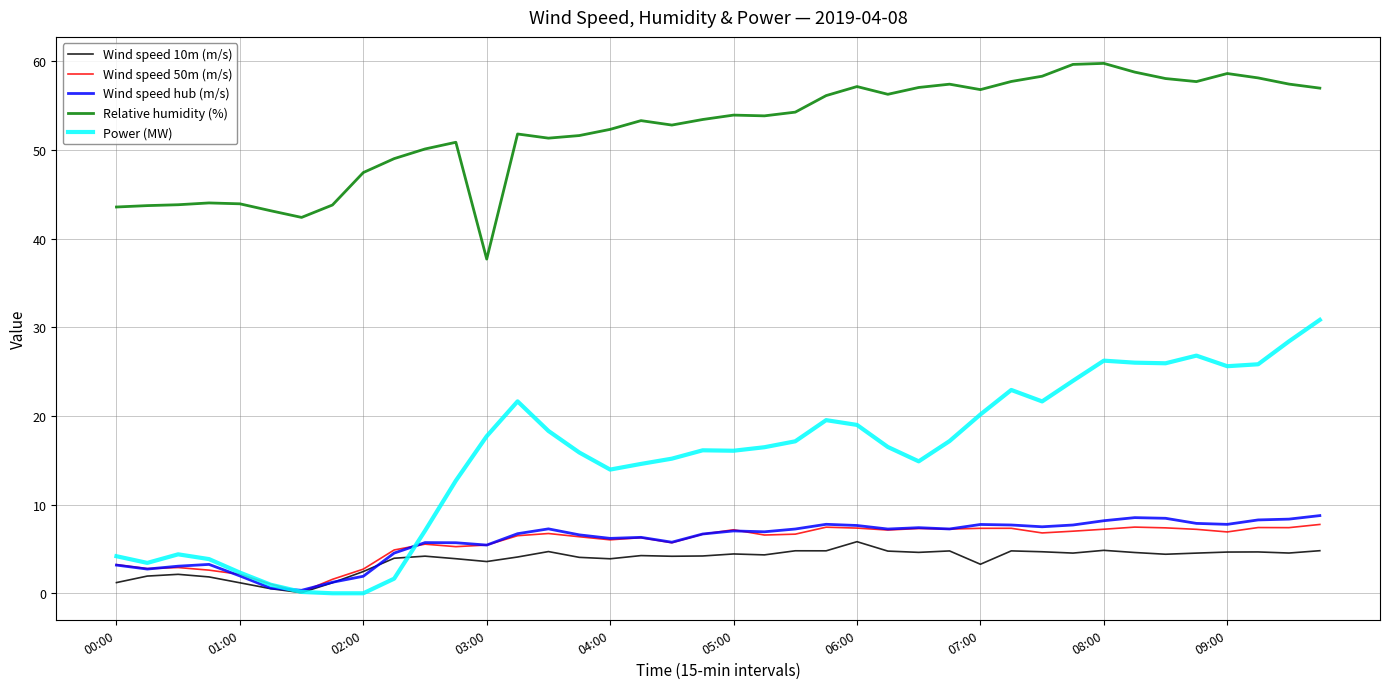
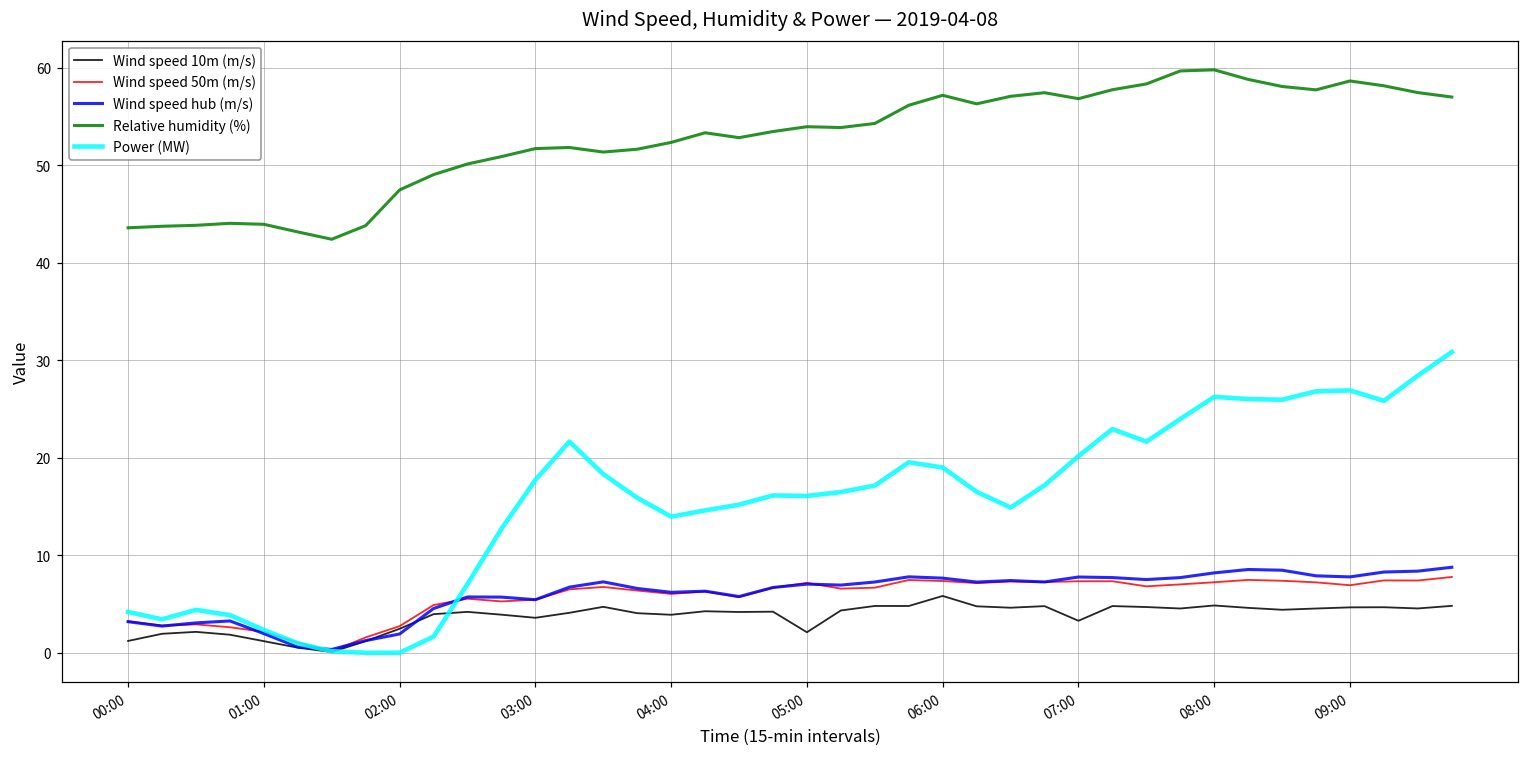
  {
    "Wind speed 10m (m/s)": {
      "00:00": 1,
      "01:00": 1,
      "03:00": 4,
      "04:00": 4,
-     "05:00": 4,
+     "05:00": 2,
      "06:00": 6,
      "07:00": 3,
      "08:00": 5,
      "09:00": 5
    },
    "Wind speed 50m (m/s)": {
      "06:00": 7,
      "07:00": 7,
      "08:00": 7,
      "09:00": 7
    },
    "Wind speed hub (m/s)": {
      "02:00": 2,
      "06:00": 8,
      "07:00": 8,
      "08:00": 8,
      "09:00": 8
    },
    "Relative humidity (%)": {
      "00:00": 44,
      "01:00": 44,
      "02:00": 47,
-     "03:00": 38,
+     "03:00": 52,
      "04:00": 52,
      "05:00": 54,
      "06:00": 57,
      "07:00": 57,
      "08:00": 60,
      "09:00": 59
    },
    "Power (MW)": {
      "00:00": 4,
      "02:00": 0,
      "03:00": 18,
      "04:00": 14,
      "05:00": 16,
      "06:00": 19,
      "07:00": 20,
      "08:00": 26,
-     "09:00": 26
+     "09:00": 27
    }
  }
